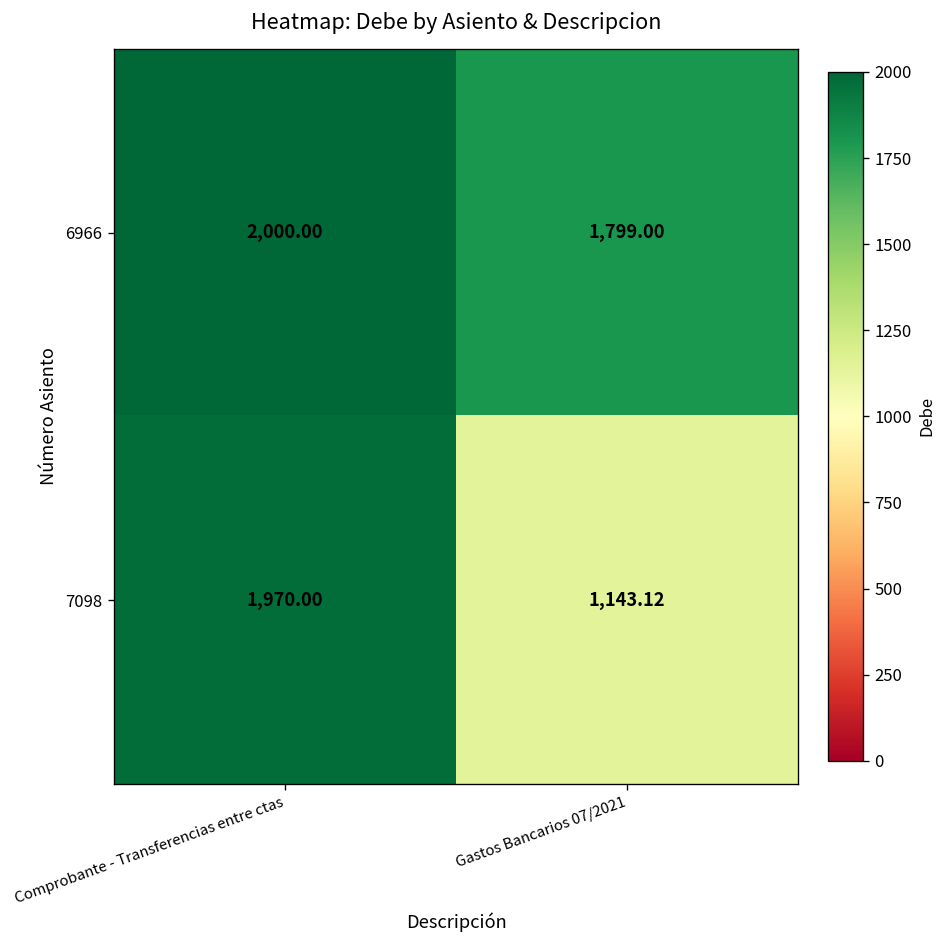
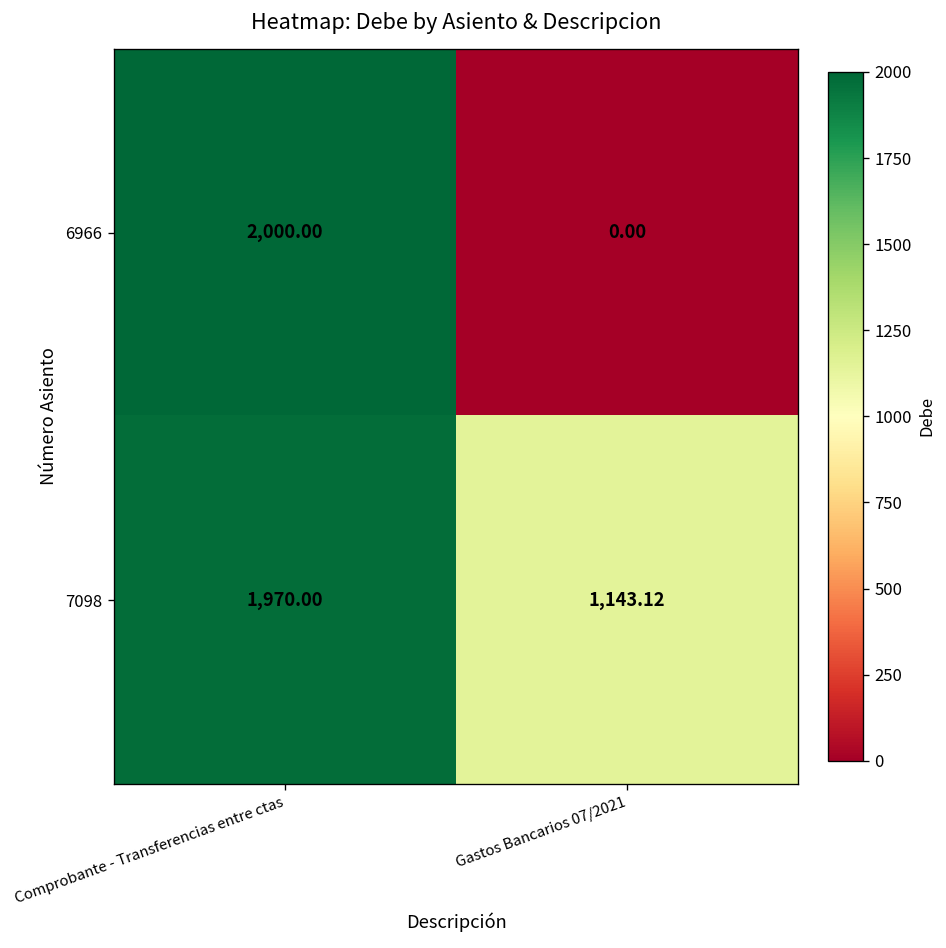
  {
    "6966": {
      "Comprobante - Transferencias entre ctas": "2,000.00",
-     "Gastos Bancarios 07/2021": "1,799.00"
+     "Gastos Bancarios 07/2021": "0.00"
    },
    "7098": {
      "Comprobante - Transferencias entre ctas": "1,970.00",
      "Gastos Bancarios 07/2021": "1,143.12"
    }
  }
